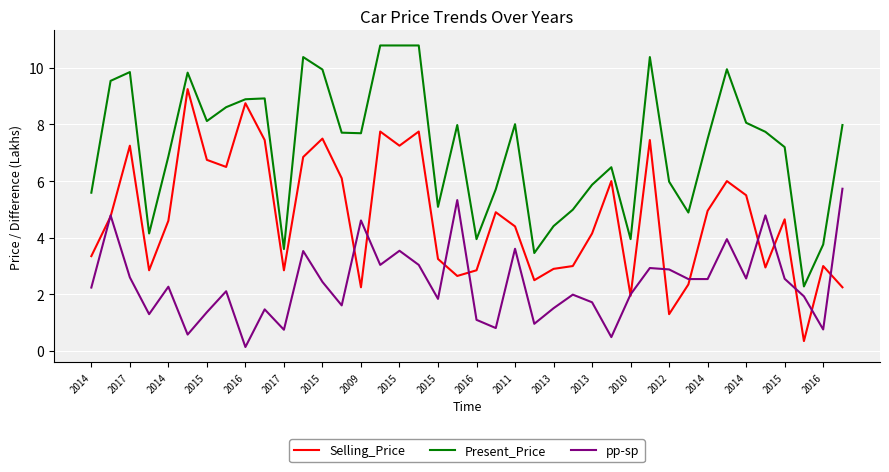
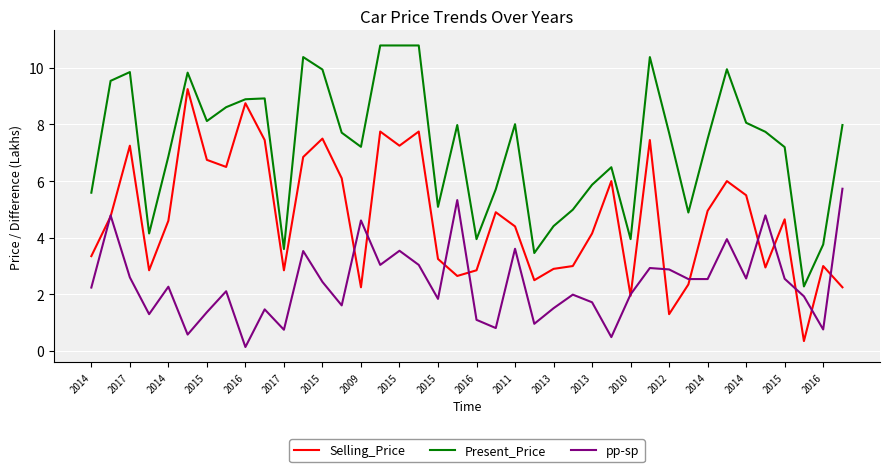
  {
    "Selling_Price": {
      "2009": 2.3,
      "2012": 1.3
    },
    "Present_Price": {
-     "2009": 7.7,
-     "2012": 6.0
+     "2009": 7.2,
+     "2012": 7.7
    },
    "pp-sp": {
      "2009": 4.6,
      "2012": 2.9
    }
  }
